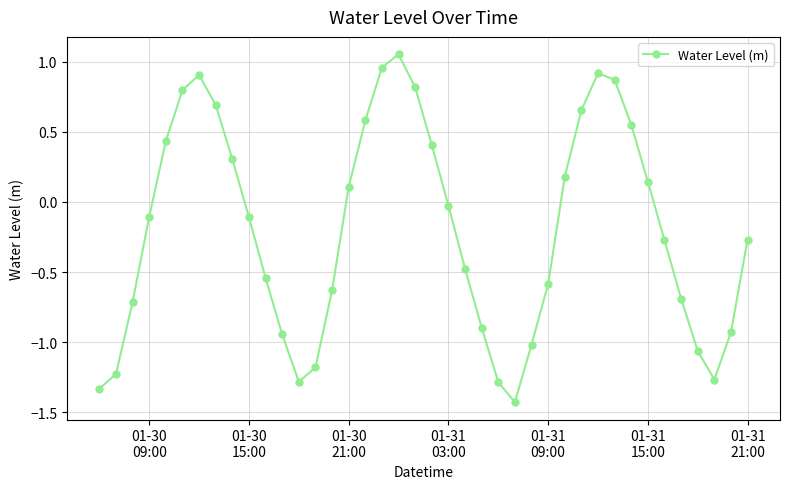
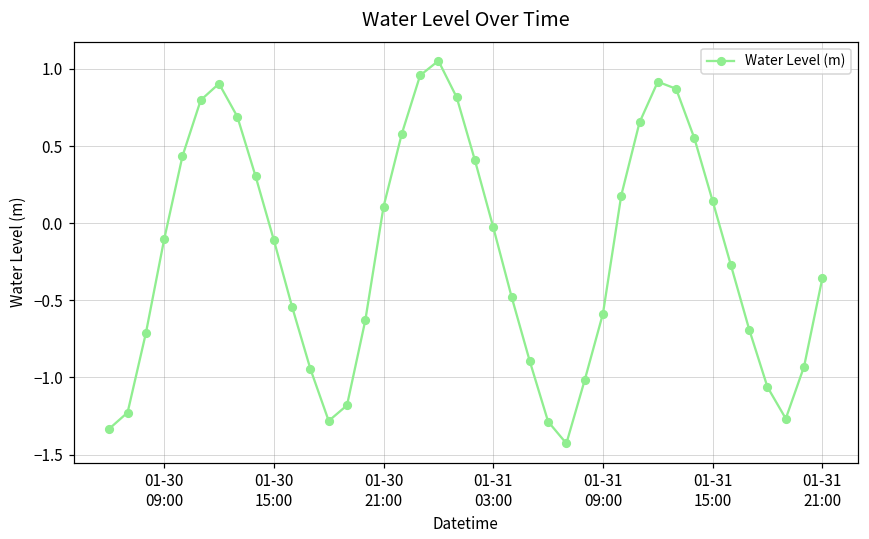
  {
    "01-30 09:00": -0.10,
    "01-30 15:00": -0.11,
    "01-30 21:00": 0.11,
    "01-31 03:00": -0.03,
    "01-31 09:00": -0.59,
    "01-31 15:00": 0.14,
-   "01-31 21:00": -0.27
+   "01-31 21:00": -0.36
  }
